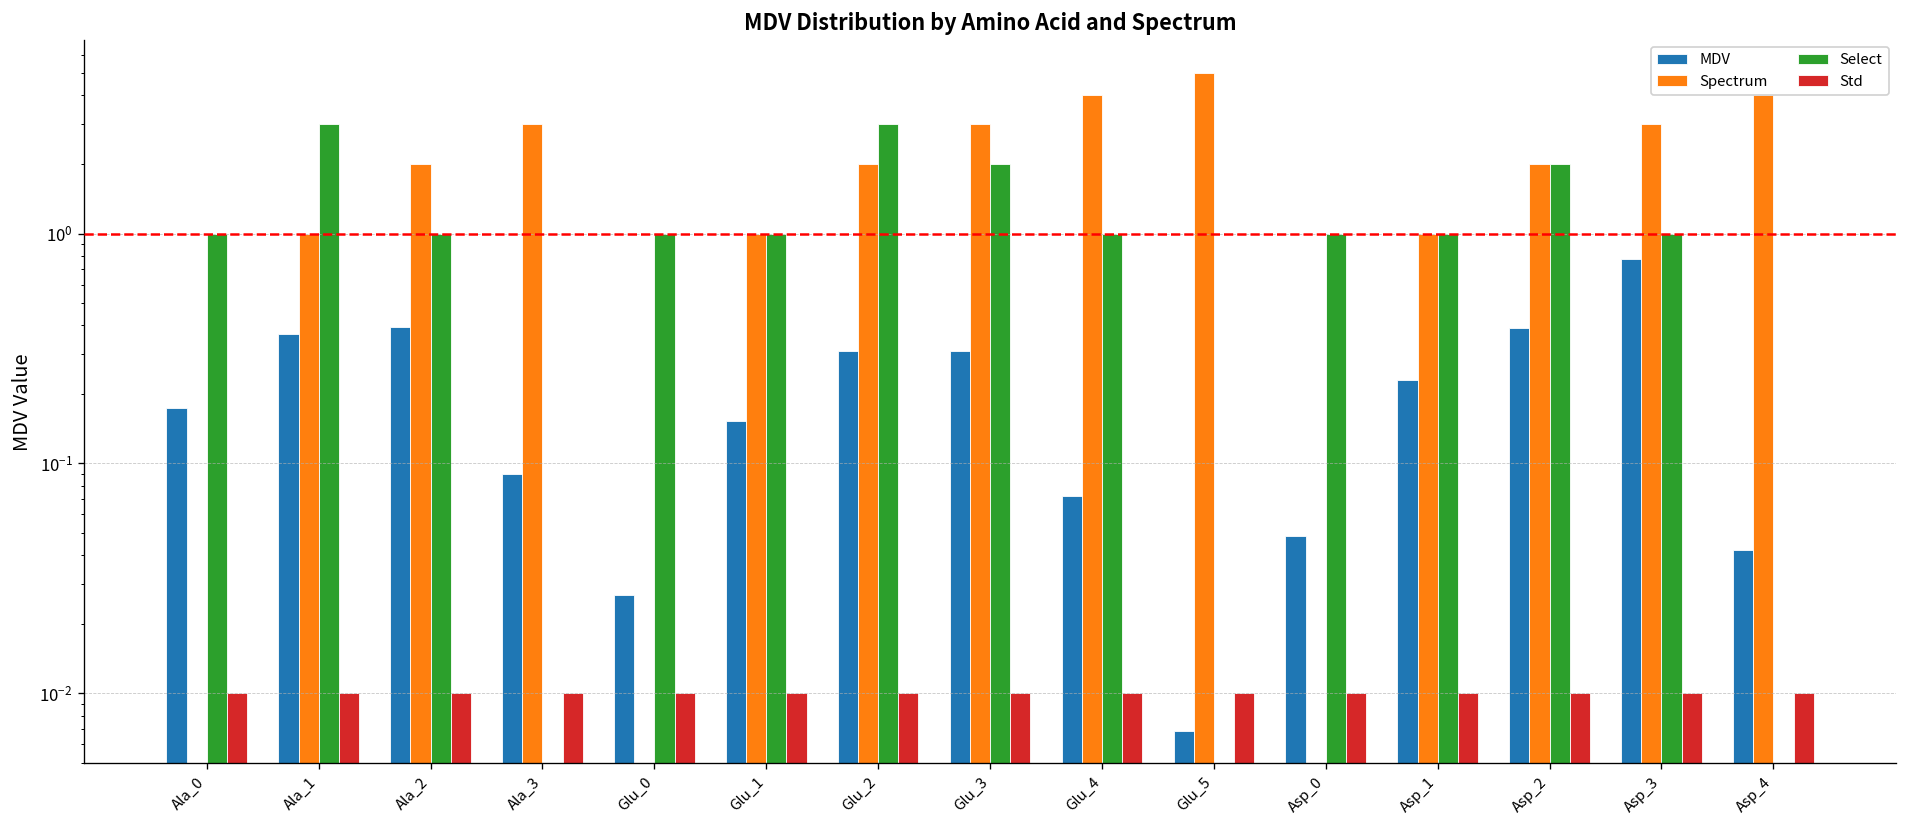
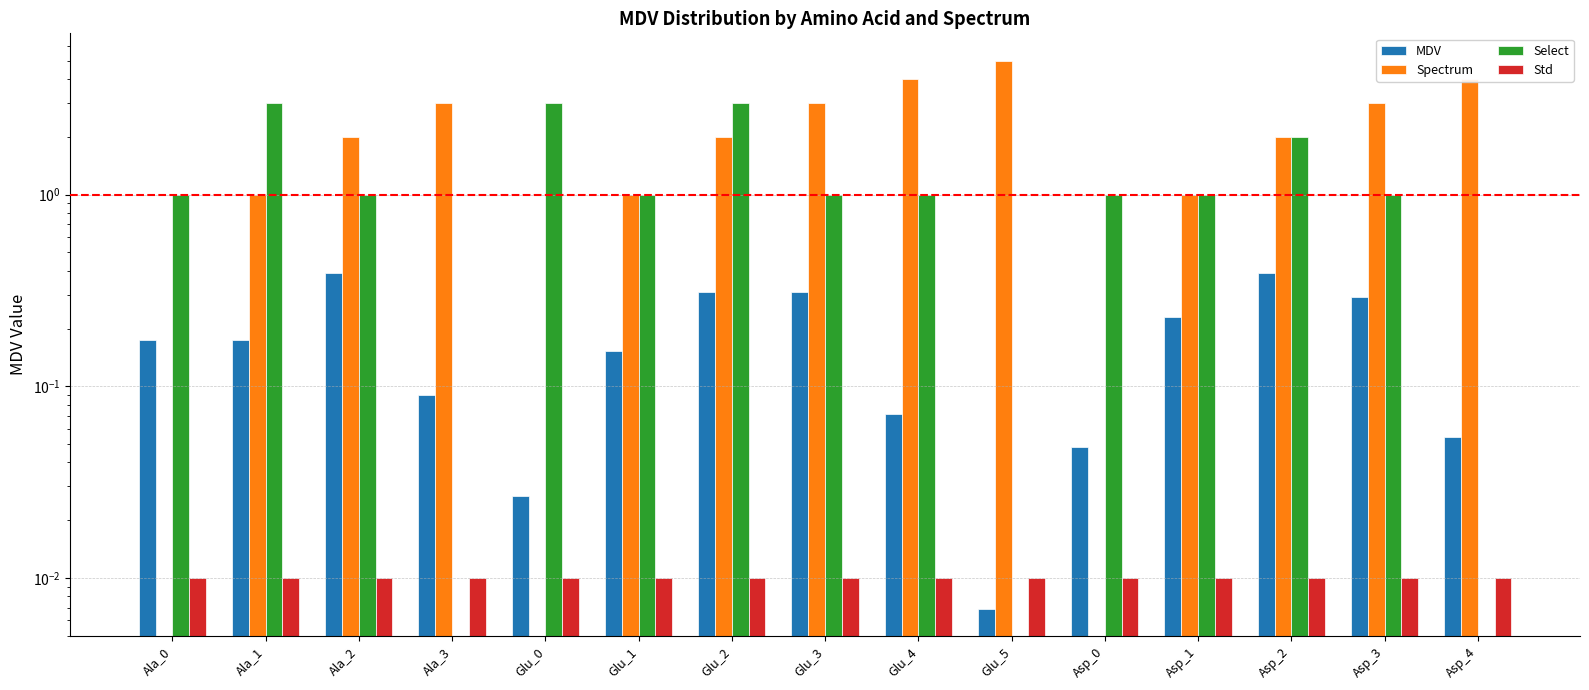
  {
    "MDV": {
      "Ala_0": 0.17,
-     "Ala_1": 0.37,
+     "Ala_1": 0.17,
      "Ala_2": 0.39,
      "Ala_3": 0.09,
      "Glu_0": 0.027,
      "Glu_1": 0.15,
      "Glu_2": 0.31,
      "Glu_3": 0.31,
      "Glu_4": 0.072,
      "Glu_5": 0.007,
      "Asp_0": 0.048,
      "Asp_1": 0.23,
      "Asp_2": 0.39,
-     "Asp_3": 0.77,
-     "Asp_4": 0.042
+     "Asp_3": 0.29,
+     "Asp_4": 0.055
    },
    "Spectrum": {
      "Ala_1": 1.0,
      "Ala_2": 2.0,
      "Ala_3": 3.0,
      "Glu_1": 1.0,
      "Glu_2": 2.0,
      "Glu_3": 3.0,
      "Glu_4": 4.0,
      "Glu_5": 5.0,
      "Asp_1": 1.0,
      "Asp_2": 2.0,
      "Asp_3": 3.0
    },
    "Select": {
      "Ala_0": 1,
      "Ala_1": 3,
      "Ala_2": 1,
-     "Glu_0": 1,
+     "Glu_0": 3,
      "Glu_1": 1,
      "Glu_2": 3,
-     "Glu_3": 2,
+     "Glu_3": 1,
      "Glu_4": 1,
      "Asp_0": 1,
      "Asp_1": 1,
      "Asp_2": 2,
      "Asp_3": 1
    },
    "Std": {
      "Ala_0": 0.010,
      "Ala_1": 0.010,
      "Ala_2": 0.010,
      "Ala_3": 0.010,
      "Glu_0": 0.010,
      "Glu_1": 0.010,
      "Glu_2": 0.010,
      "Glu_3": 0.010,
      "Glu_4": 0.010,
      "Glu_5": 0.010,
      "Asp_0": 0.010,
      "Asp_1": 0.010,
      "Asp_2": 0.010,
      "Asp_3": 0.010,
      "Asp_4": 0.010
    }
  }
